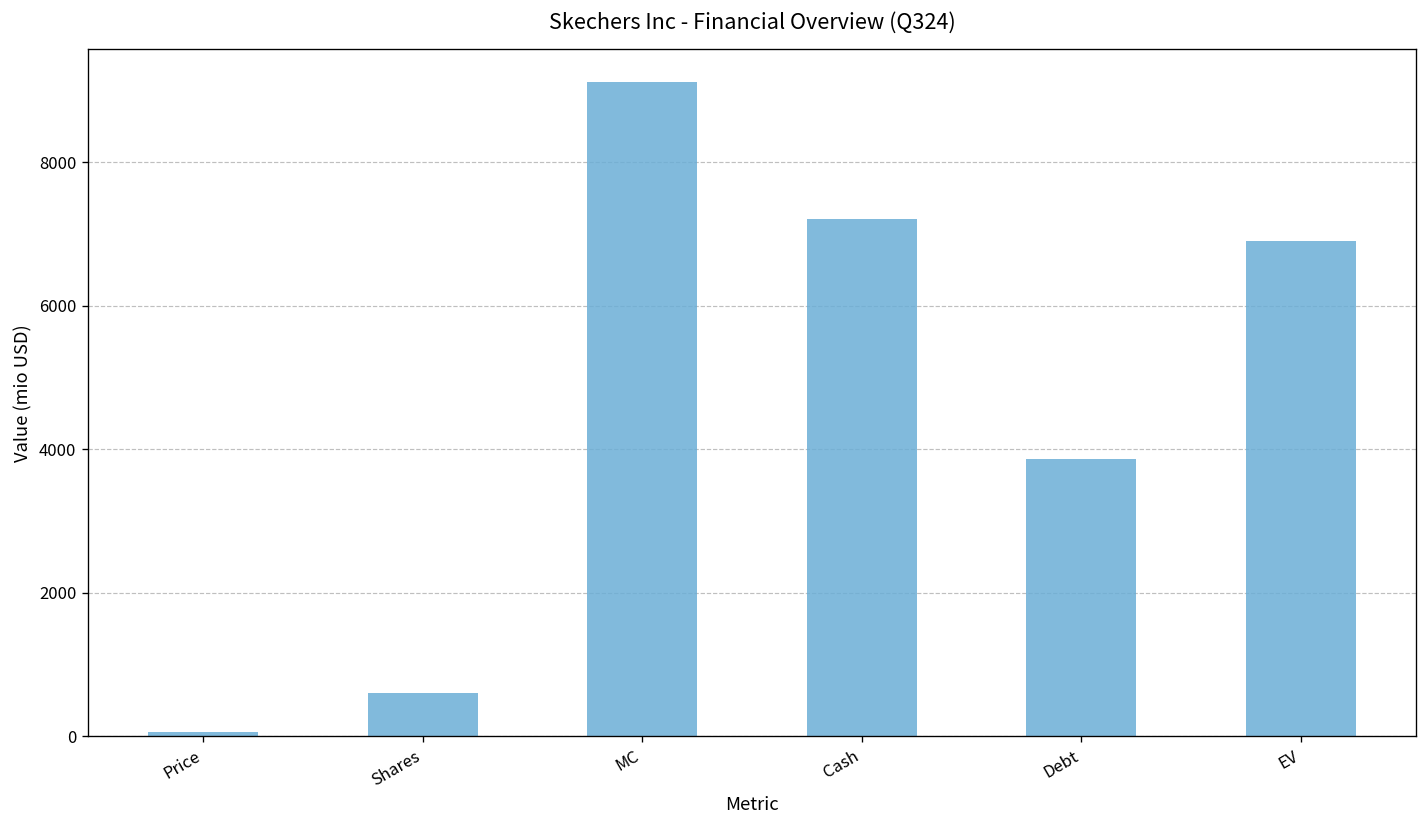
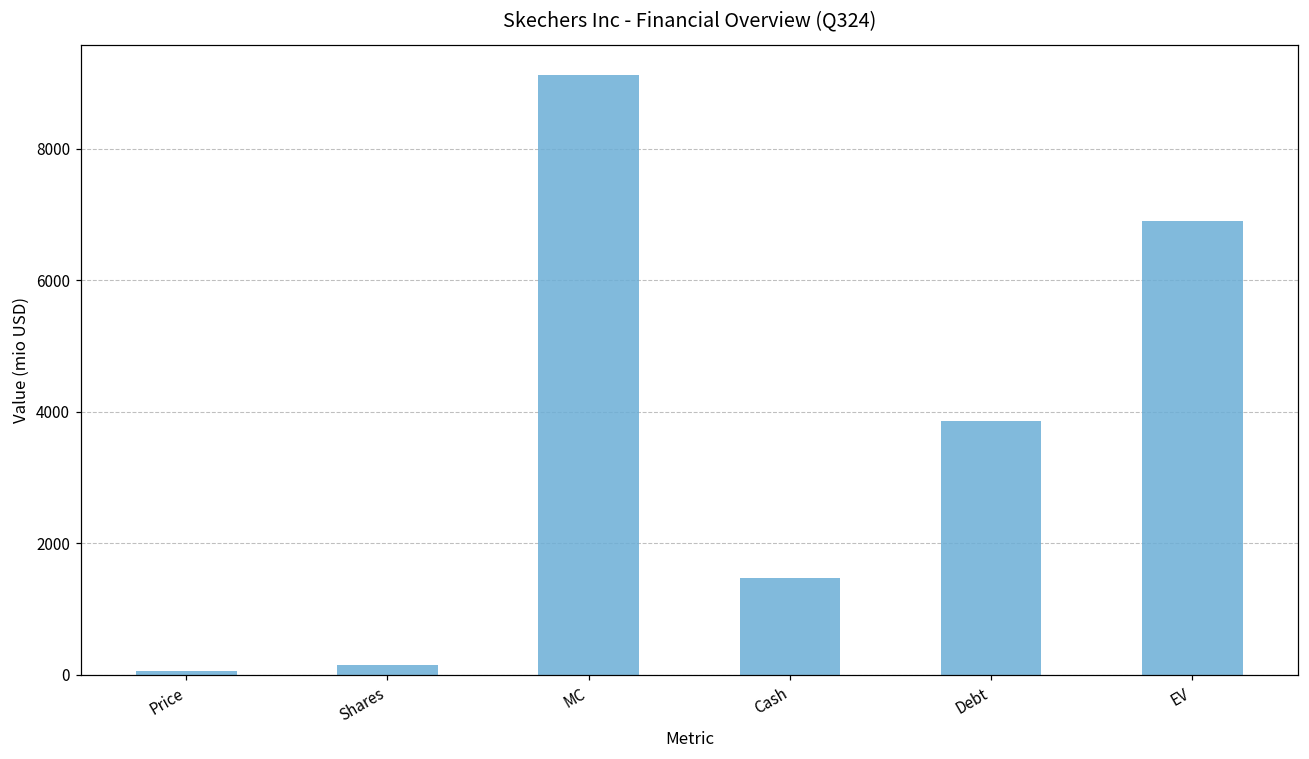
  {
    "Price": 100,
-   "Shares": 600,
+   "Shares": 200,
    "MC": 9100,
-   "Cash": 7200,
+   "Cash": 1500,
    "Debt": 3900,
    "EV": 6900
  }
